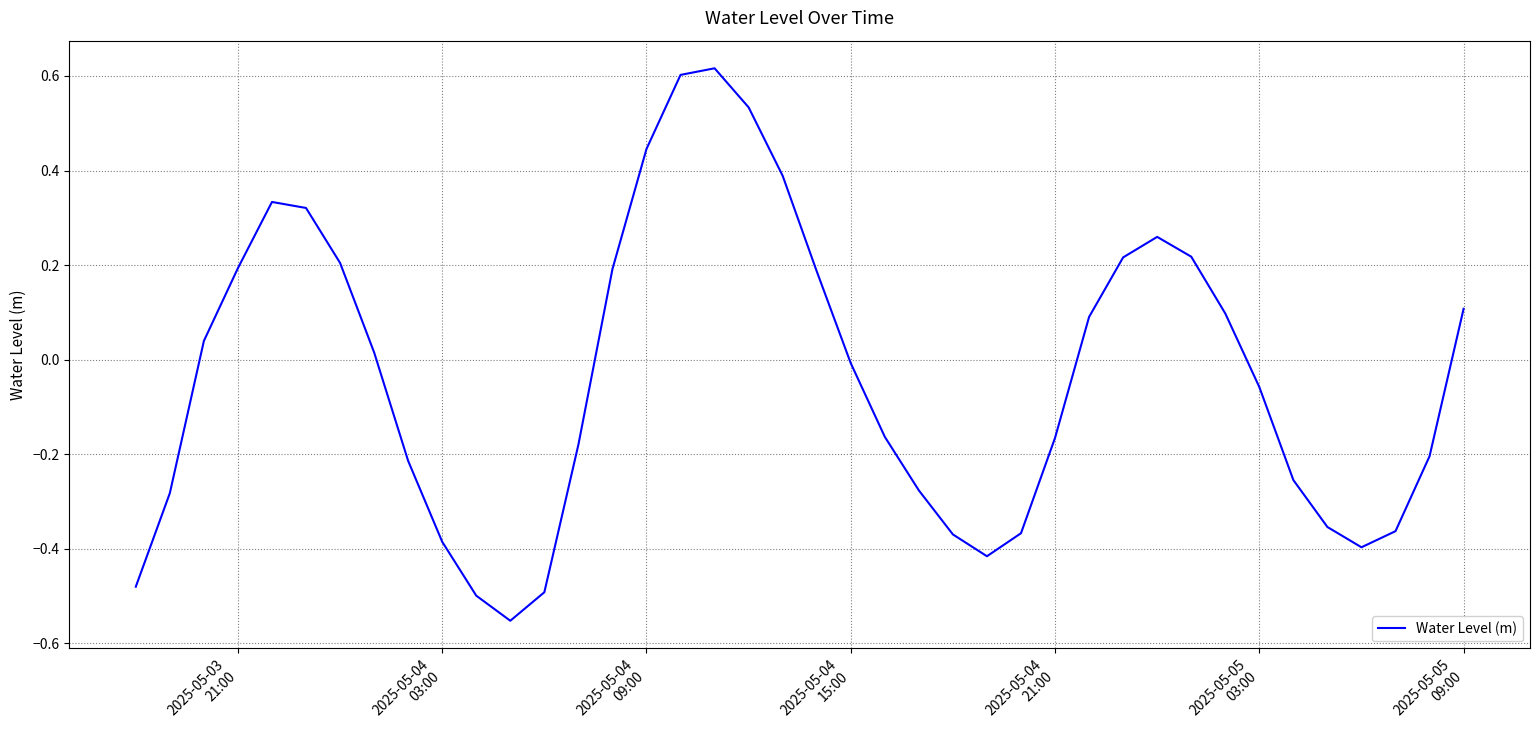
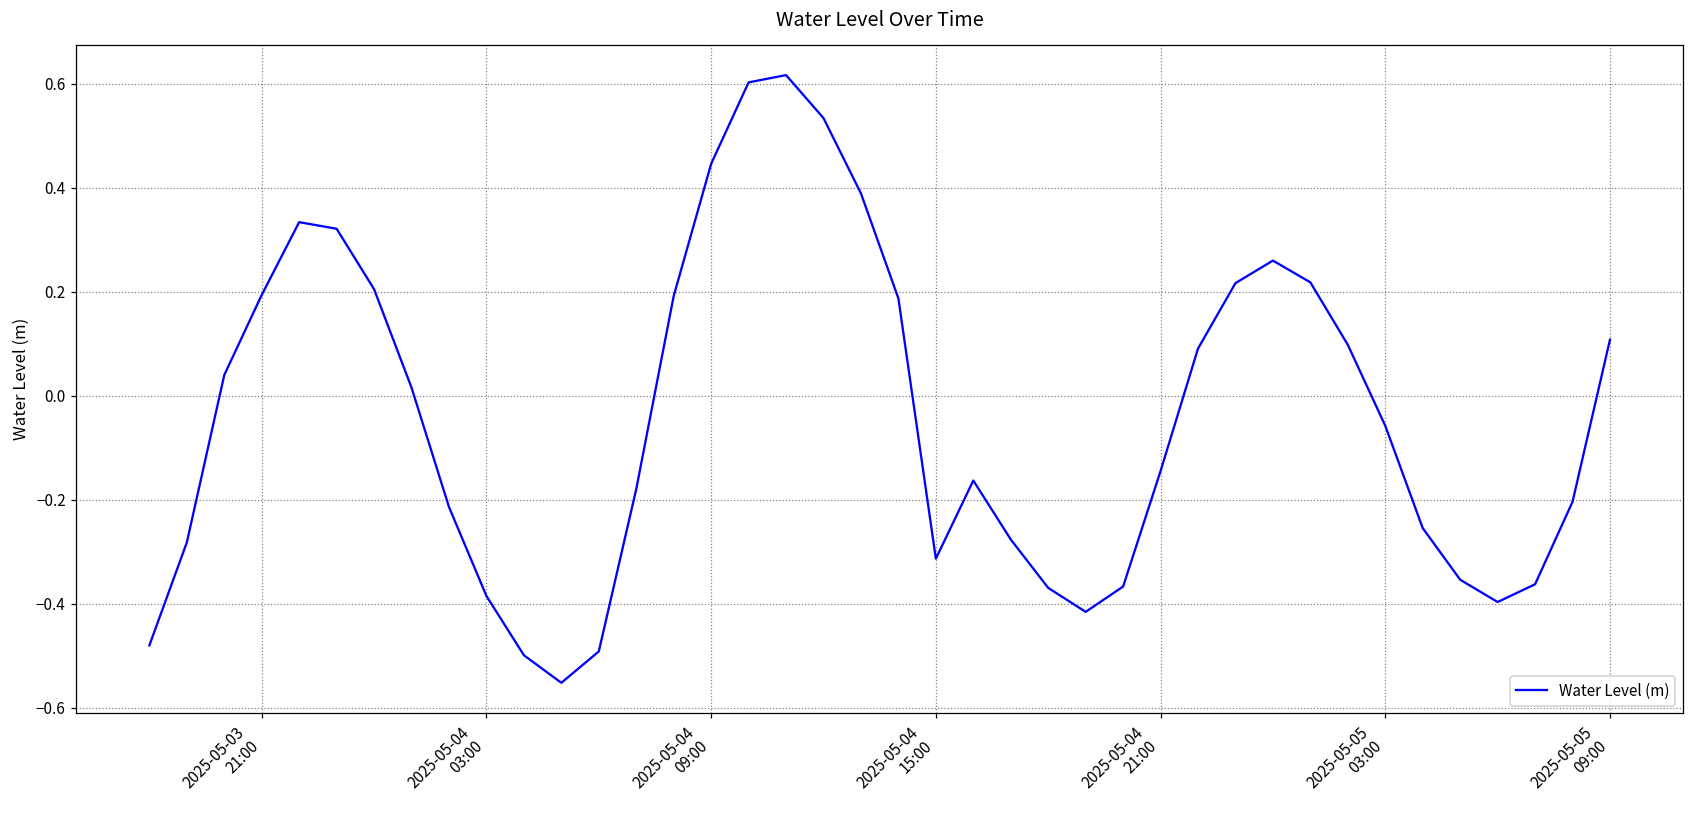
  {
    "2025-05-03 21:00": 0.19,
    "2025-05-04 03:00": -0.39,
    "2025-05-04 09:00": 0.45,
-   "2025-05-04 15:00": -0.01,
-   "2025-05-04 21:00": -0.17,
+   "2025-05-04 15:00": -0.31,
+   "2025-05-04 21:00": -0.15,
    "2025-05-05 03:00": -0.06,
    "2025-05-05 09:00": 0.11
  }
